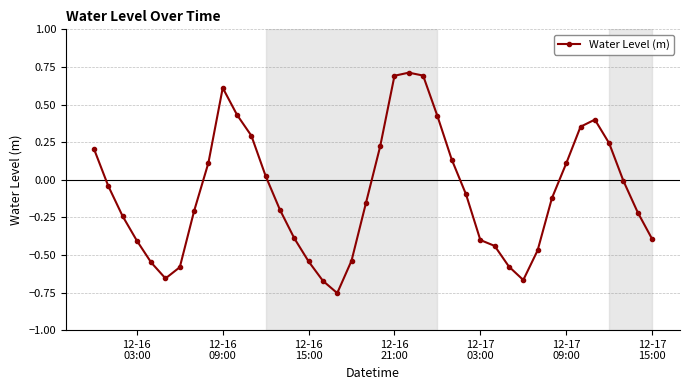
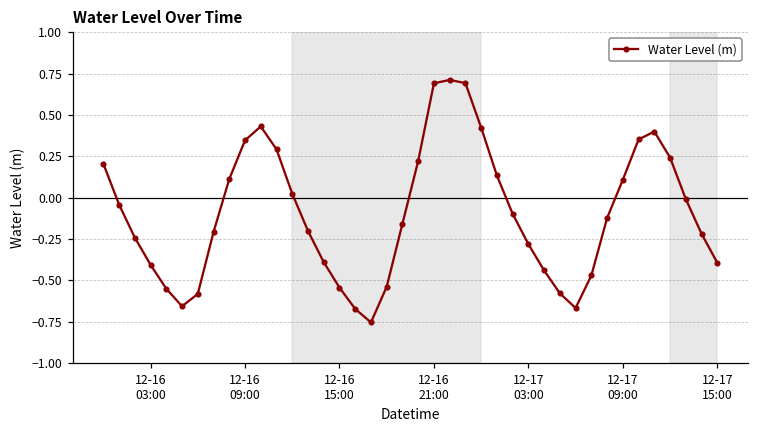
  {
    "12-16 03:00": -0.41,
-   "12-16 09:00": 0.61,
+   "12-16 09:00": 0.35,
    "12-16 15:00": -0.54,
    "12-16 21:00": 0.69,
-   "12-17 03:00": -0.40,
+   "12-17 03:00": -0.28,
    "12-17 09:00": 0.11,
    "12-17 15:00": -0.39
  }
